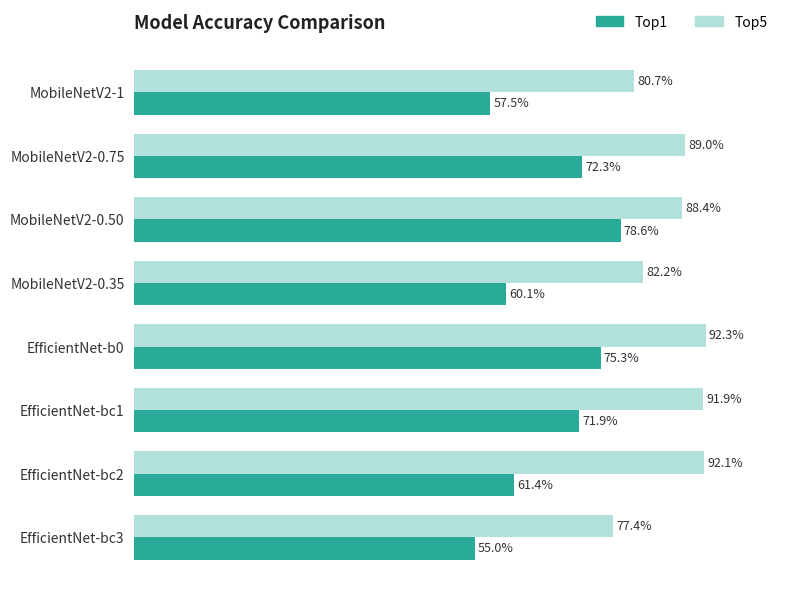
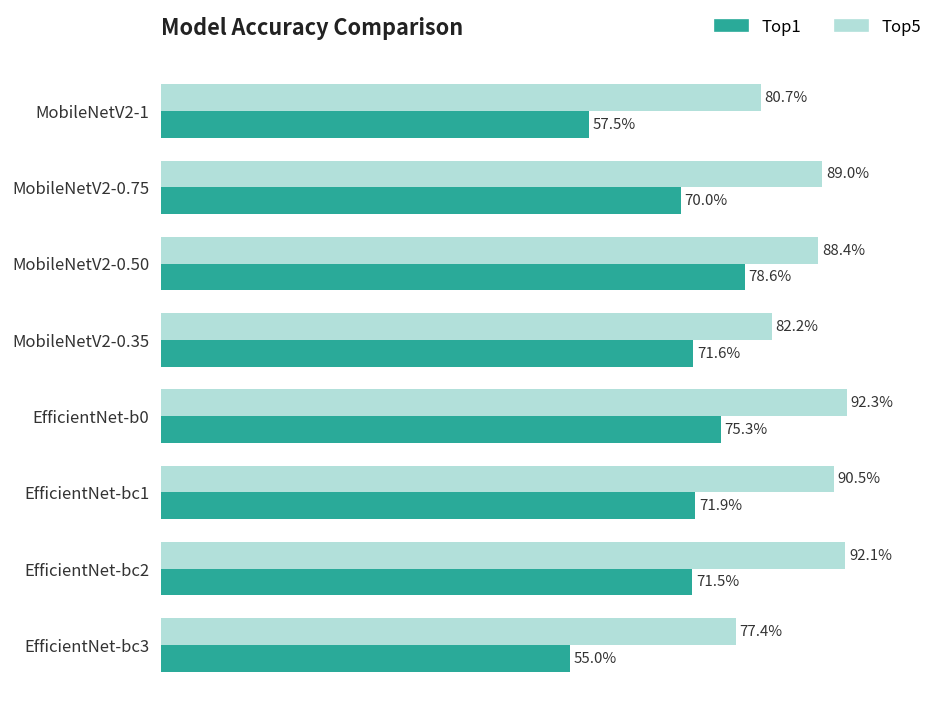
  {
    "Top1": {
      "MobileNetV2-1": "57.5%",
-     "MobileNetV2-0.75": "72.3%",
+     "MobileNetV2-0.75": "70.0%",
      "MobileNetV2-0.50": "78.6%",
-     "MobileNetV2-0.35": "60.1%",
+     "MobileNetV2-0.35": "71.6%",
      "EfficientNet-b0": "75.3%",
      "EfficientNet-bc1": "71.9%",
-     "EfficientNet-bc2": "61.4%",
+     "EfficientNet-bc2": "71.5%",
      "EfficientNet-bc3": "55.0%"
    },
    "Top5": {
      "MobileNetV2-1": "80.7%",
      "MobileNetV2-0.75": "89.0%",
      "MobileNetV2-0.50": "88.4%",
      "MobileNetV2-0.35": "82.2%",
      "EfficientNet-b0": "92.3%",
-     "EfficientNet-bc1": "91.9%",
+     "EfficientNet-bc1": "90.5%",
      "EfficientNet-bc2": "92.1%",
      "EfficientNet-bc3": "77.4%"
    }
  }
